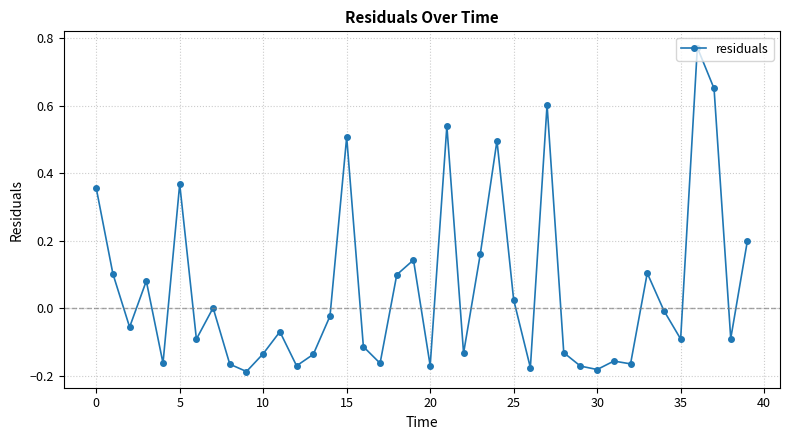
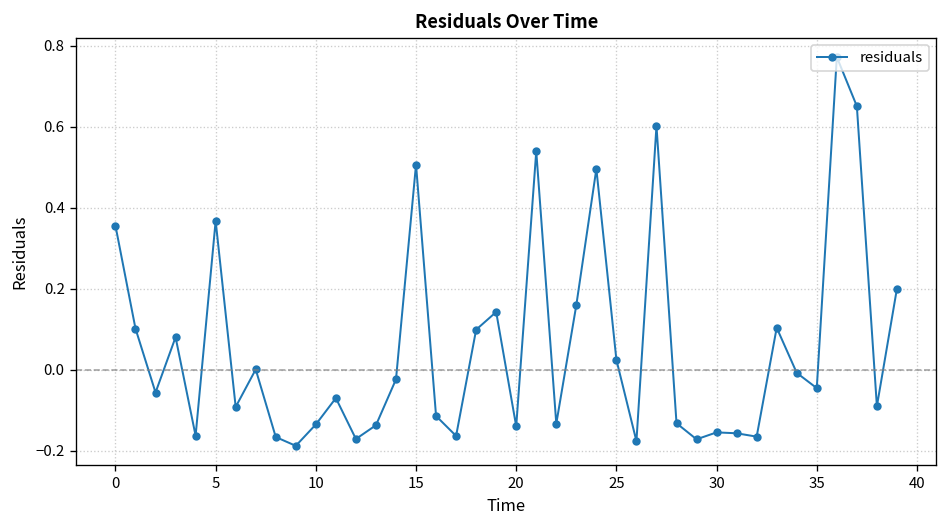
  {
    "0": 0.36,
    "5": 0.37,
    "10": -0.14,
    "15": 0.51,
-   "20": -0.17,
+   "20": -0.14,
    "25": 0.02,
-   "30": -0.18,
-   "35": -0.09
+   "30": -0.15,
+   "35": -0.05
  }
